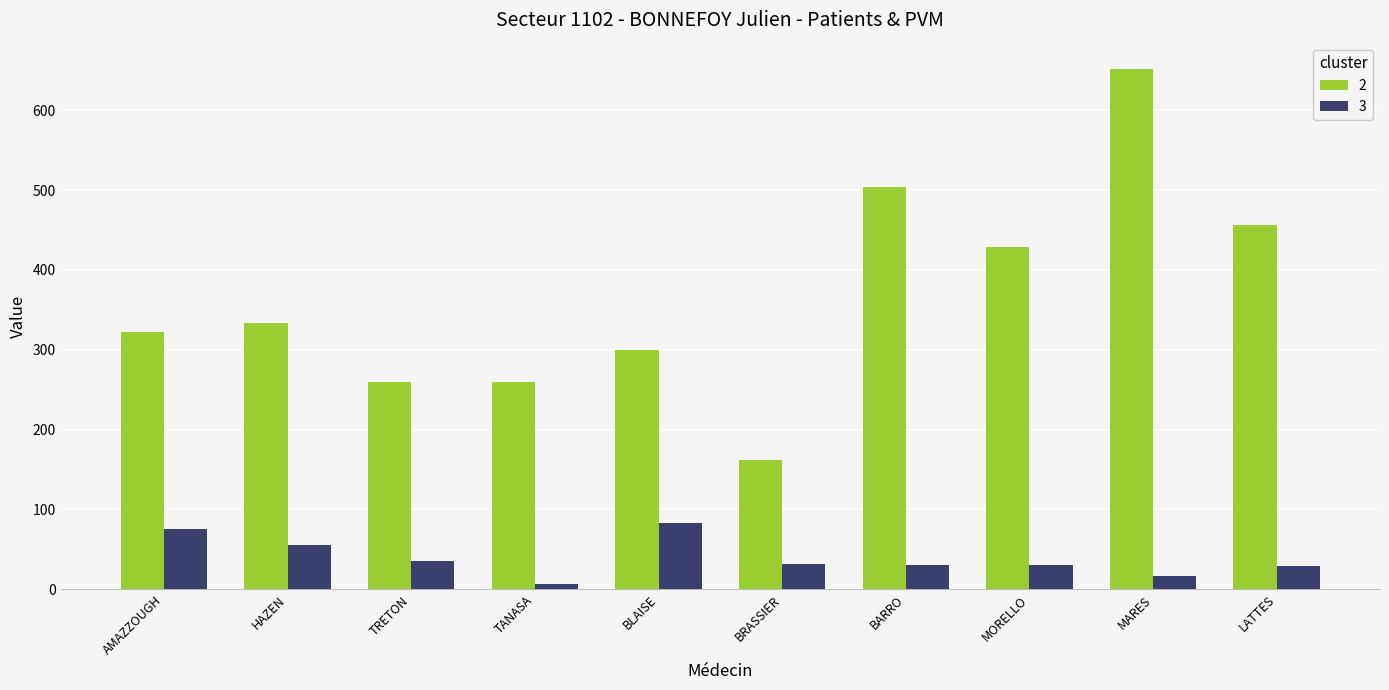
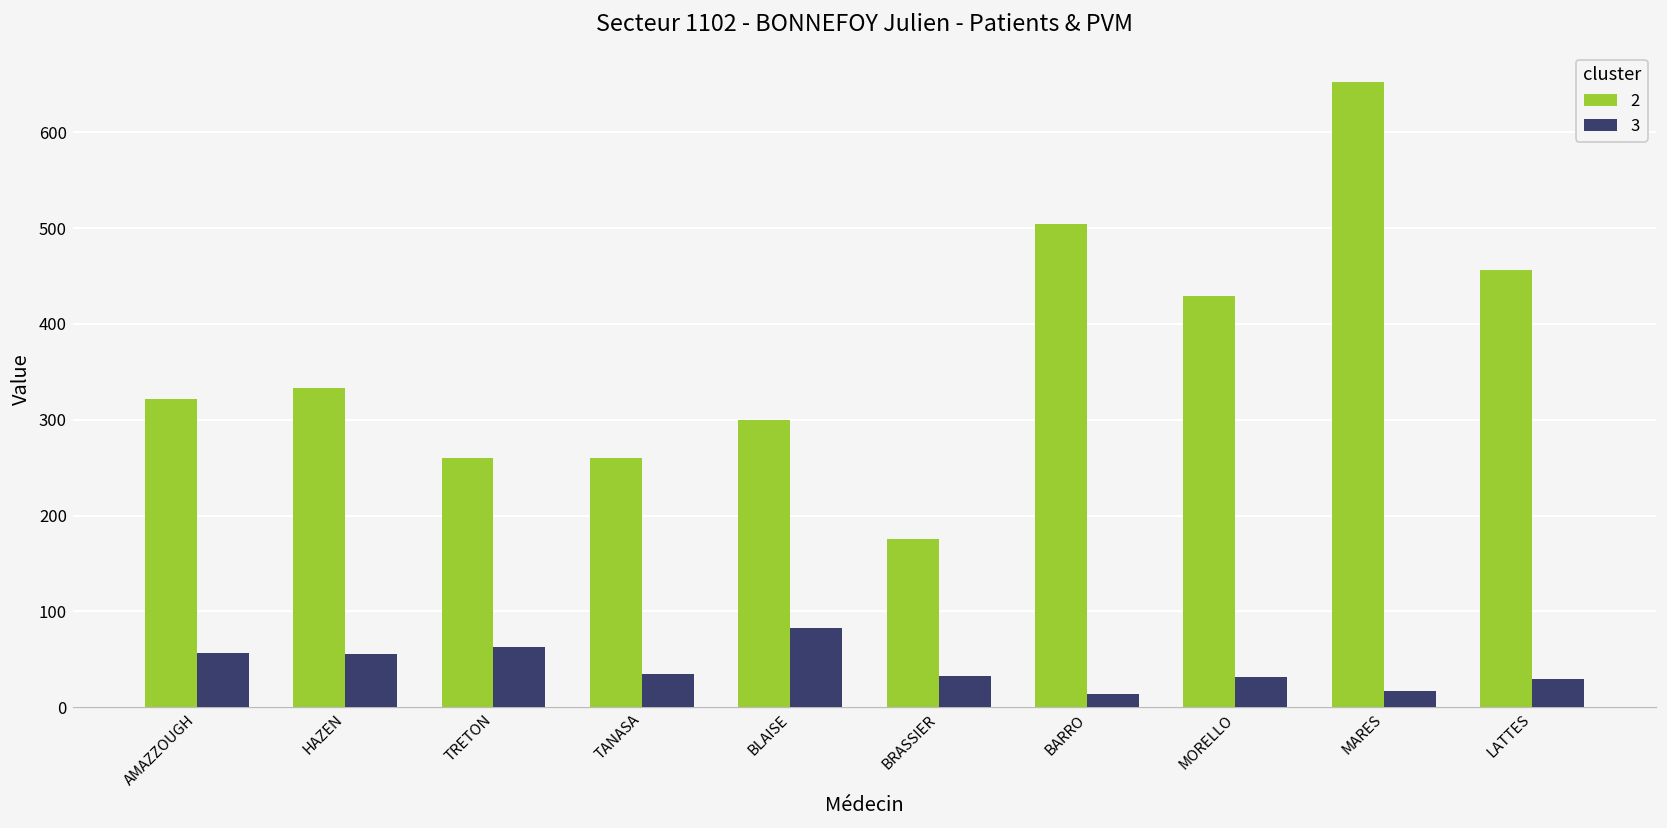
  {
    "2": {
      "AMAZZOUGH": 320,
      "HAZEN": 330,
      "TRETON": 260,
      "TANASA": 260,
      "BLAISE": 300,
-     "BRASSIER": 160,
+     "BRASSIER": 180,
      "BARRO": 500,
      "MORELLO": 430,
      "MARES": 650,
      "LATTES": 460
    },
    "3": {
-     "AMAZZOUGH": 80,
+     "AMAZZOUGH": 60,
      "HAZEN": 60,
-     "TRETON": 40,
-     "TANASA": 10,
+     "TRETON": 60,
+     "TANASA": 40,
      "BLAISE": 80,
      "BRASSIER": 30,
-     "BARRO": 30,
+     "BARRO": 10,
      "MORELLO": 30,
      "MARES": 20,
      "LATTES": 30
    }
  }
